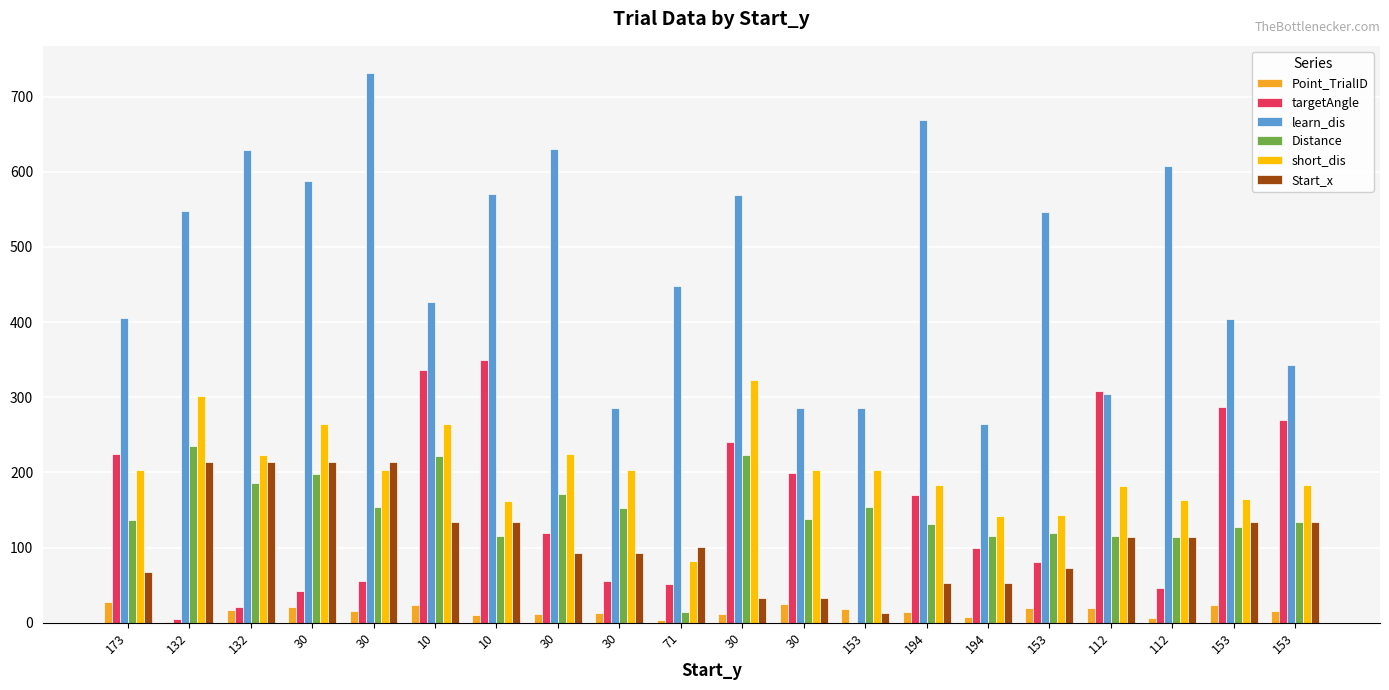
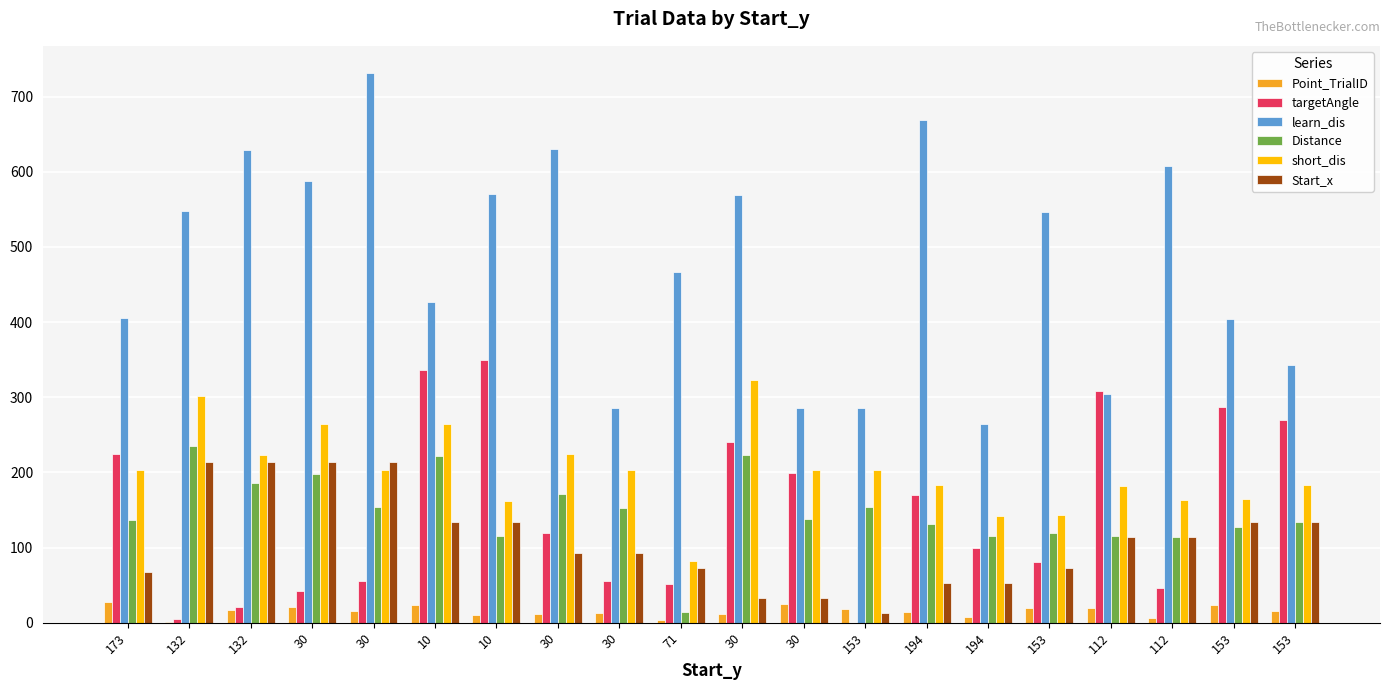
  {
    "targetAngle": {
      "173": 230,
      "71": 50
    },
    "learn_dis": {
      "173": 410,
-     "71": 450
+     "71": 470
    },
    "Distance": {
      "173": 140,
      "71": 10
    },
    "Start_x": {
      "173": 70,
-     "71": 100
+     "71": 70
    }
  }
